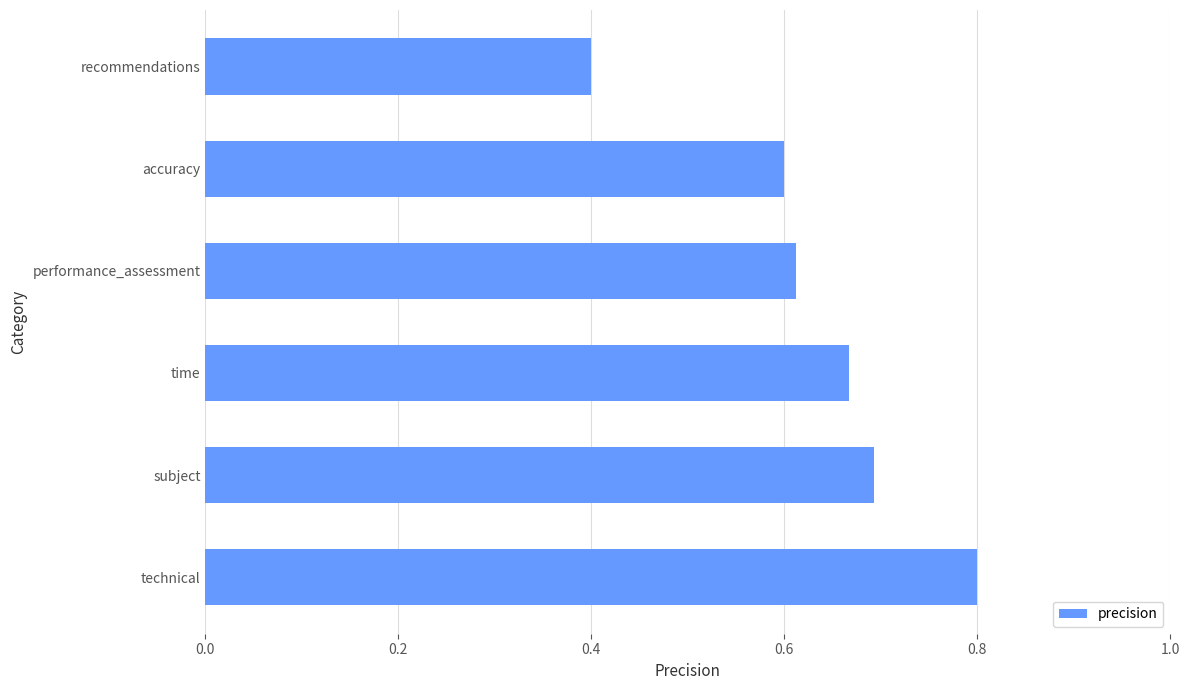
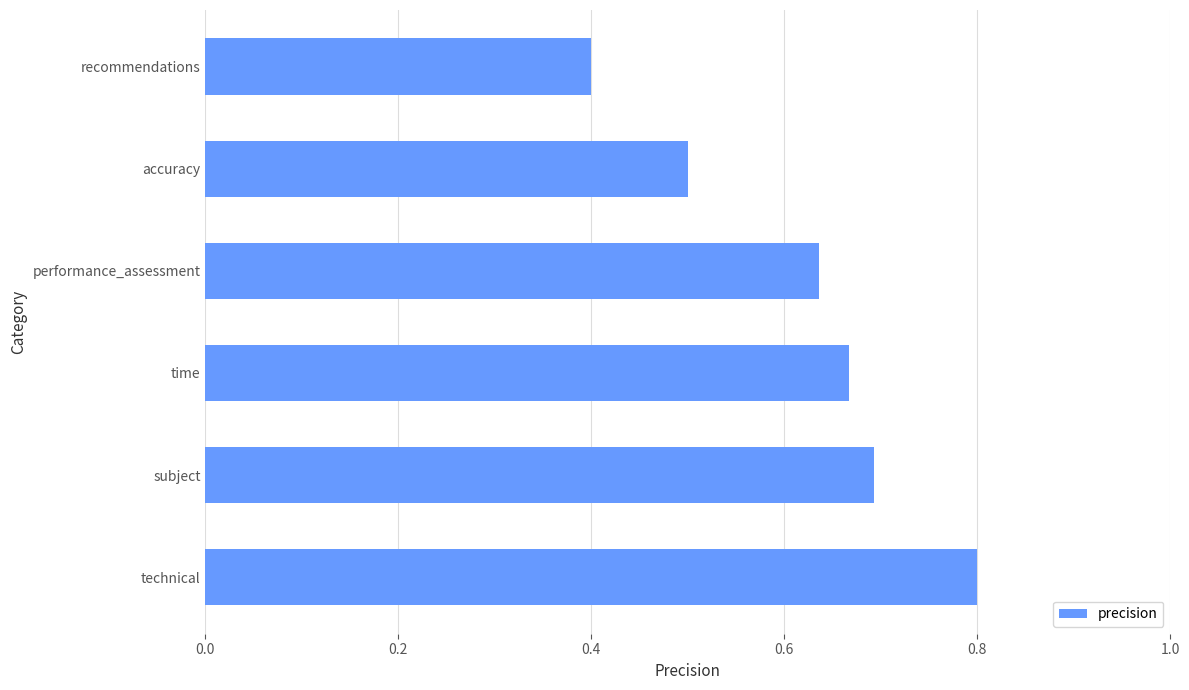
  {
    "recommendations": 0.40,
-   "accuracy": 0.6,
-   "performance_assessment": 0.61,
+   "accuracy": 0.5,
+   "performance_assessment": 0.64,
    "time": 0.67,
    "subject": 0.69,
    "technical": 0.80
  }
